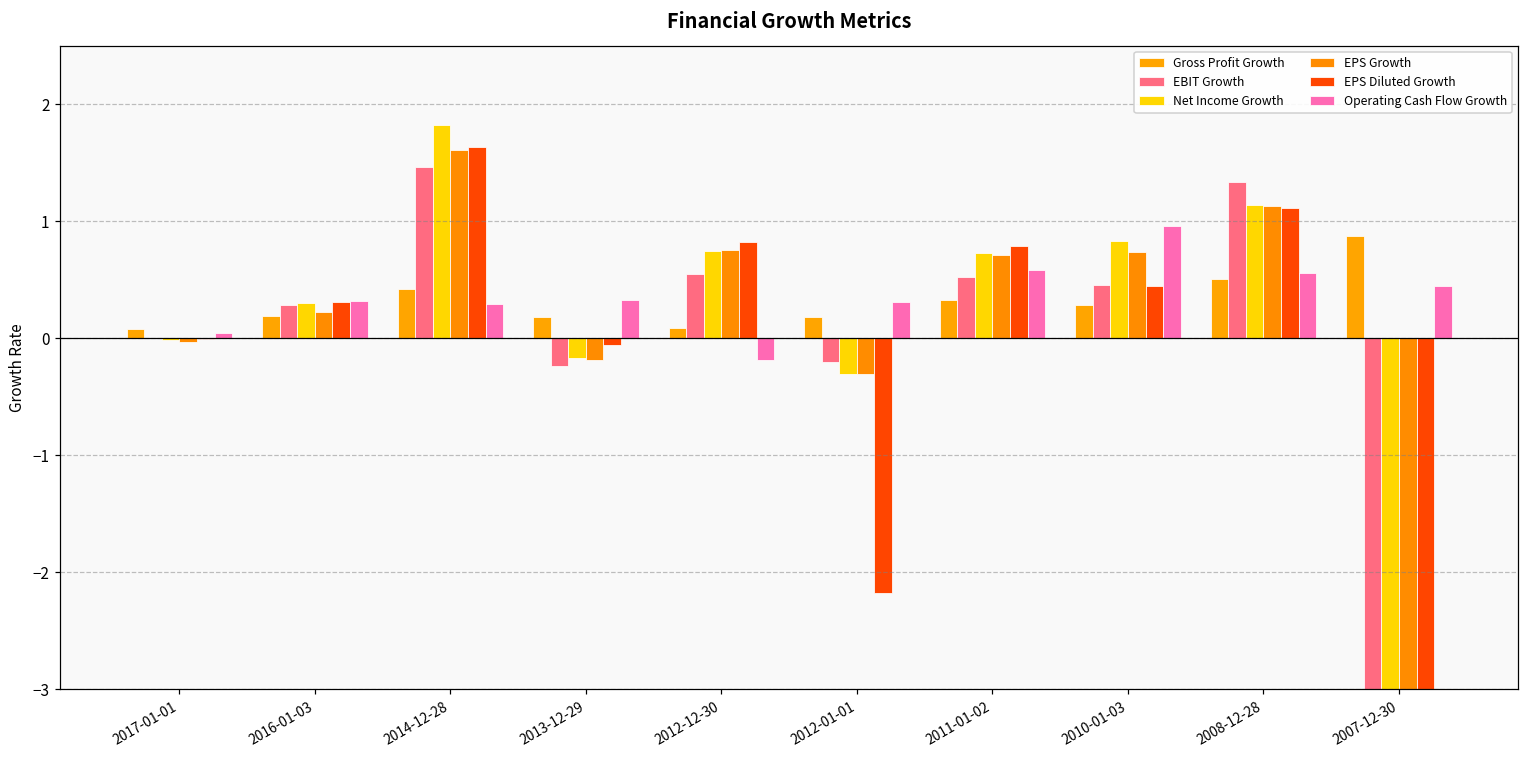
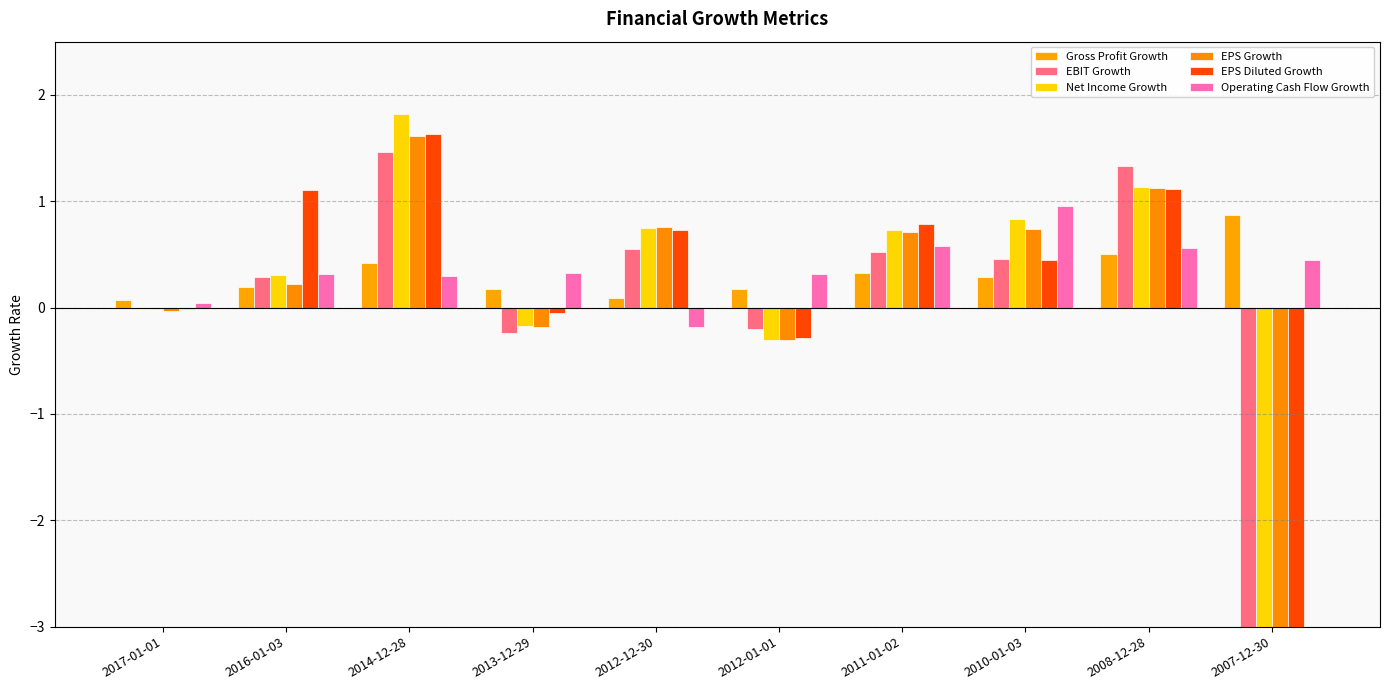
  {
    "EPS Diluted Growth": {
-     "2016-01-03": 0.31,
+     "2016-01-03": 1.10,
      "2014-12-28": 1.63,
      "2013-12-29": -0.05,
-     "2012-12-30": 0.82,
-     "2012-01-01": -2.18,
+     "2012-12-30": 0.73,
+     "2012-01-01": -0.29,
      "2011-01-02": 0.79,
      "2010-01-03": 0.45,
      "2008-12-28": 1.11
    }
  }
